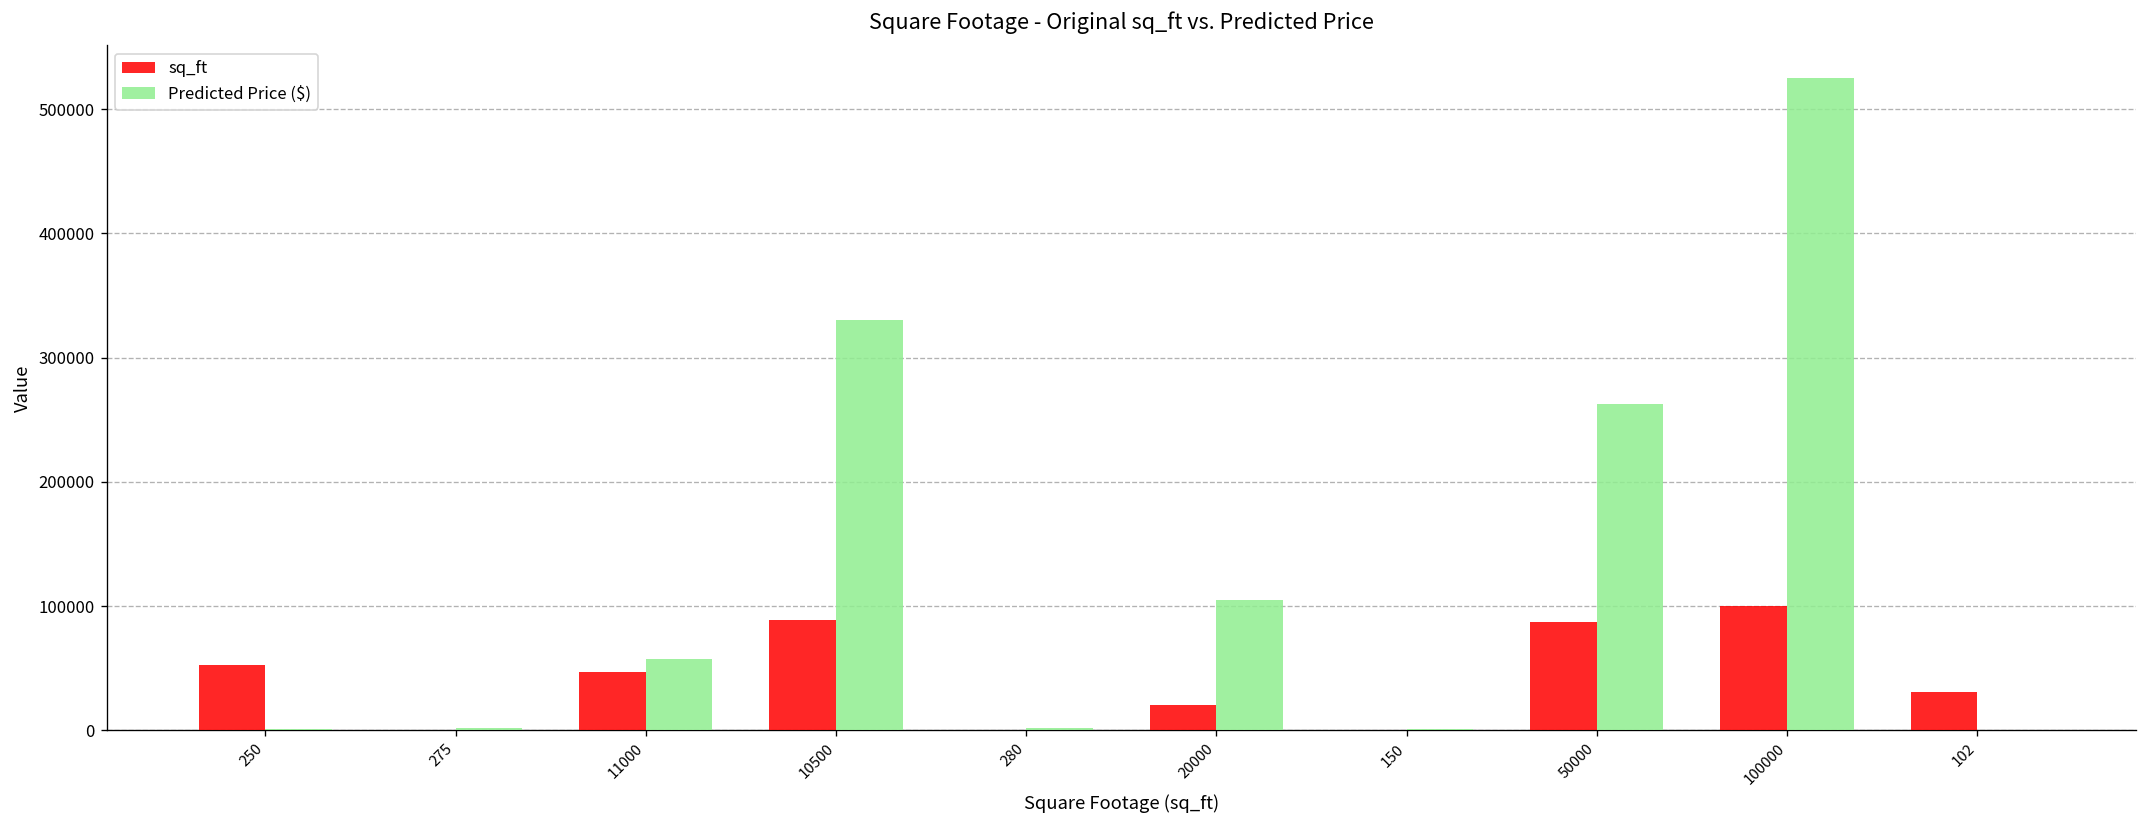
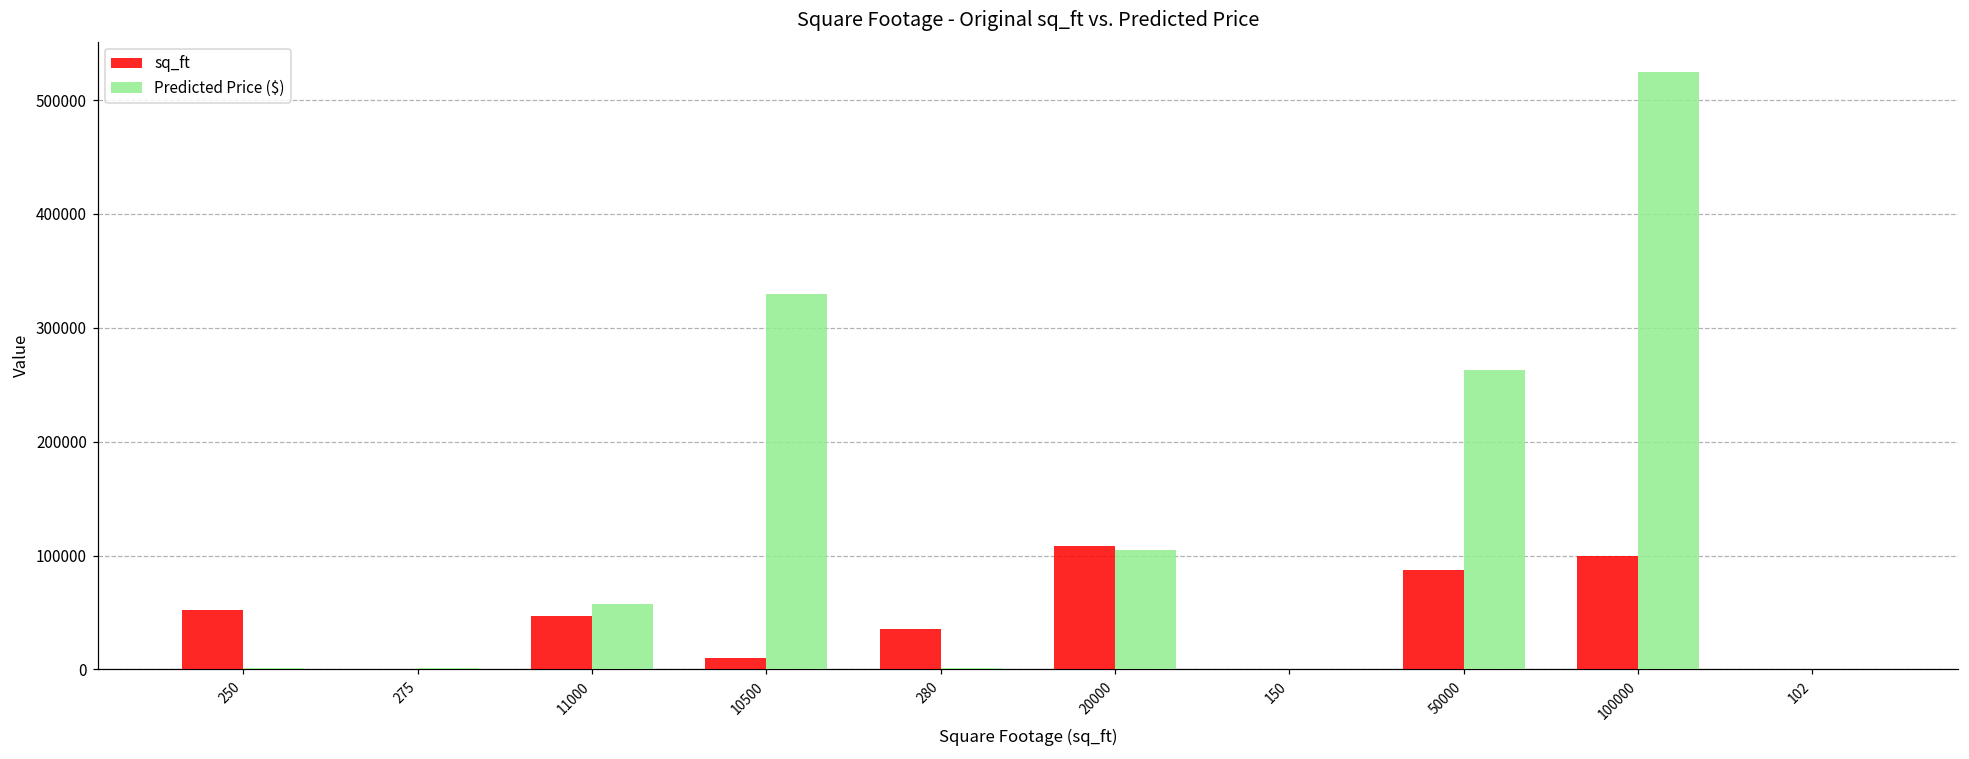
  {
    "sq_ft": {
      "250": 53000,
      "11000": 47000,
-     "10500": 89000,
-     "280": 0,
-     "20000": 20000,
+     "10500": 11000,
+     "280": 36000,
+     "20000": 108000,
      "50000": 87000,
      "100000": 100000,
-     "102": 31000
+     "102": 0
    },
    "Predicted Price ($)": {
      "11000": 58000,
      "10500": 330000,
      "20000": 105000,
      "50000": 263000,
      "100000": 525000
    }
  }
